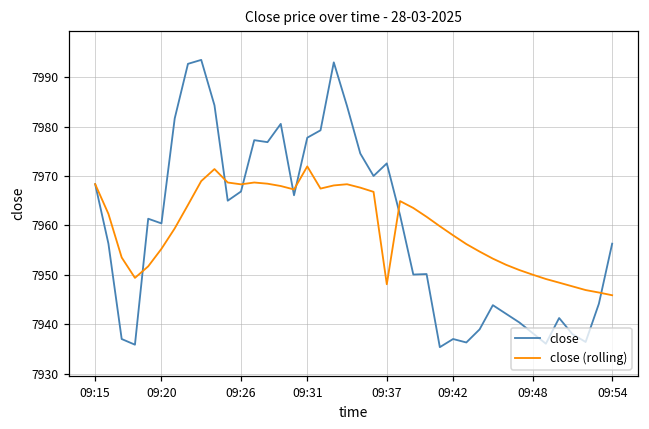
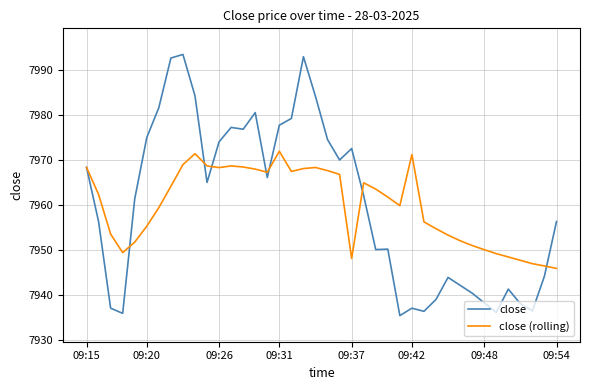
  {
    "close": {
-     "09:20": 7960,
-     "09:26": 7967,
+     "09:20": 7975,
+     "09:26": 7974,
      "09:31": 7978,
      "09:37": 7973,
      "09:42": 7937,
      "09:54": 7956
    },
    "close (rolling)": {
      "09:20": 7955,
      "09:26": 7968,
      "09:31": 7972,
      "09:37": 7948,
-     "09:42": 7958,
+     "09:42": 7971,
      "09:48": 7950,
      "09:54": 7946
    }
  }
